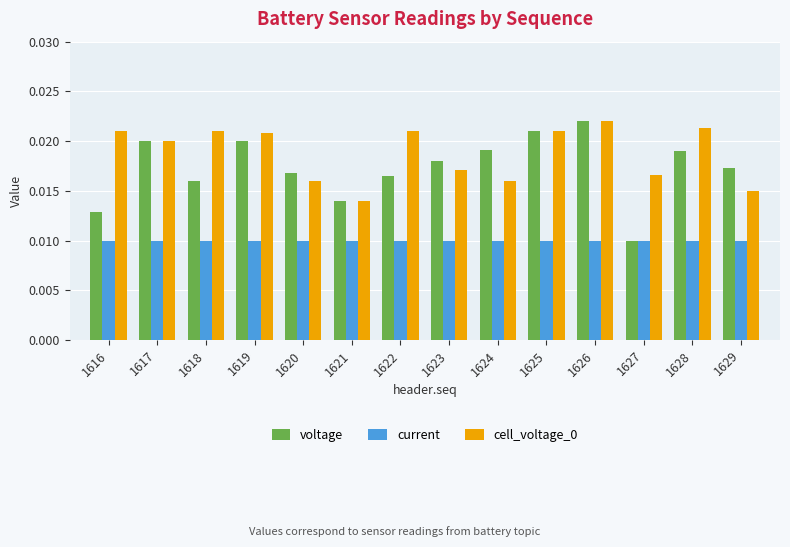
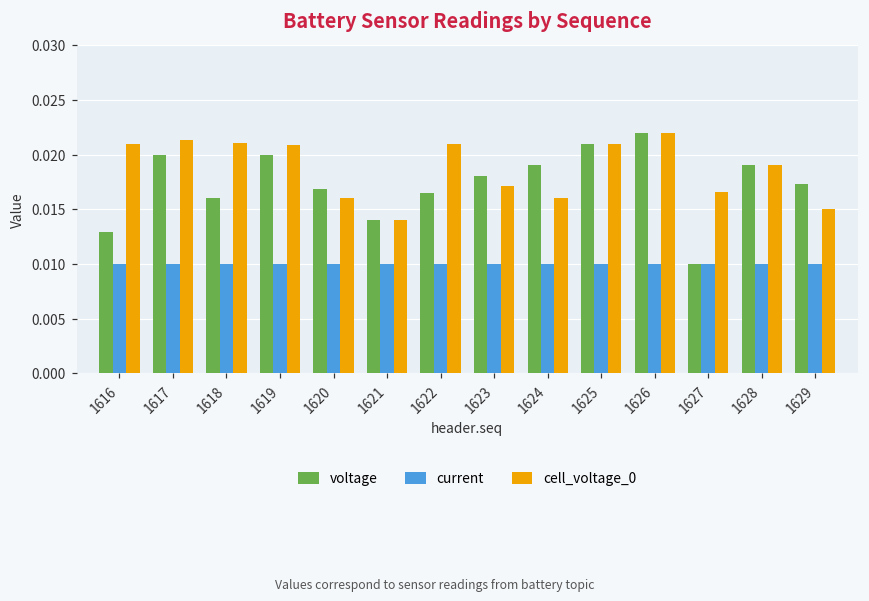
  {
    "voltage": {
      "1616": 0.013,
      "1617": 0.020,
      "1618": 0.016,
      "1619": 0.020,
      "1620": 0.017,
      "1621": 0.014,
      "1622": 0.016,
      "1623": 0.018,
      "1624": 0.019,
      "1625": 0.021,
      "1626": 0.022,
      "1627": 0.010,
      "1628": 0.019,
      "1629": 0.017
    },
    "current": {
      "1616": 0.010,
      "1617": 0.010,
      "1618": 0.010,
      "1619": 0.010,
      "1620": 0.010,
      "1621": 0.010,
      "1622": 0.010,
      "1623": 0.010,
      "1624": 0.010,
      "1625": 0.010,
      "1626": 0.010,
      "1627": 0.010,
      "1628": 0.010,
      "1629": 0.010
    },
    "cell_voltage_0": {
      "1616": 0.021,
-     "1617": 0.020,
+     "1617": 0.021,
      "1618": 0.021,
      "1619": 0.021,
      "1620": 0.016,
      "1621": 0.014,
      "1622": 0.021,
      "1623": 0.017,
      "1624": 0.016,
      "1625": 0.021,
      "1626": 0.022,
      "1627": 0.017,
-     "1628": 0.021,
+     "1628": 0.019,
      "1629": 0.015
    }
  }
